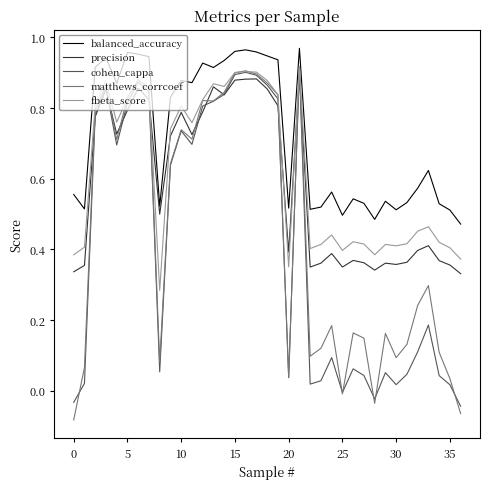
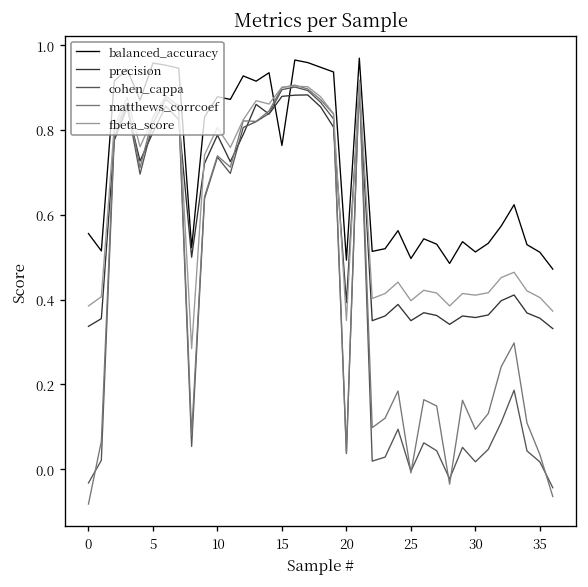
  {
    "balanced_accuracy": {
      "0": 0.56,
-     "15": 0.96,
-     "20": 0.52,
+     "15": 0.76,
+     "20": 0.49,
      "25": 0.50,
      "30": 0.51,
      "35": 0.51
    }
  }
